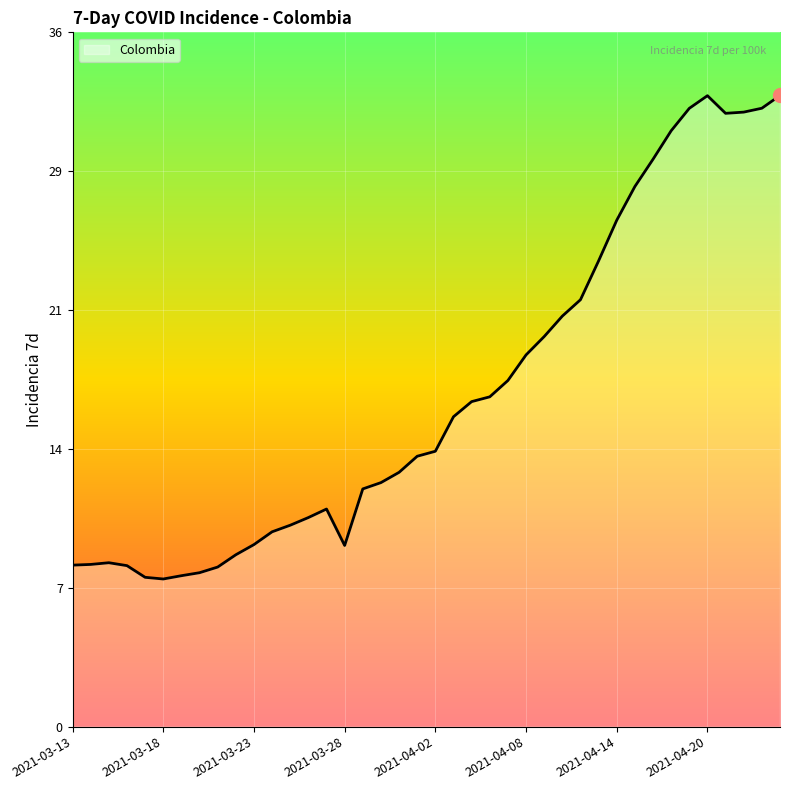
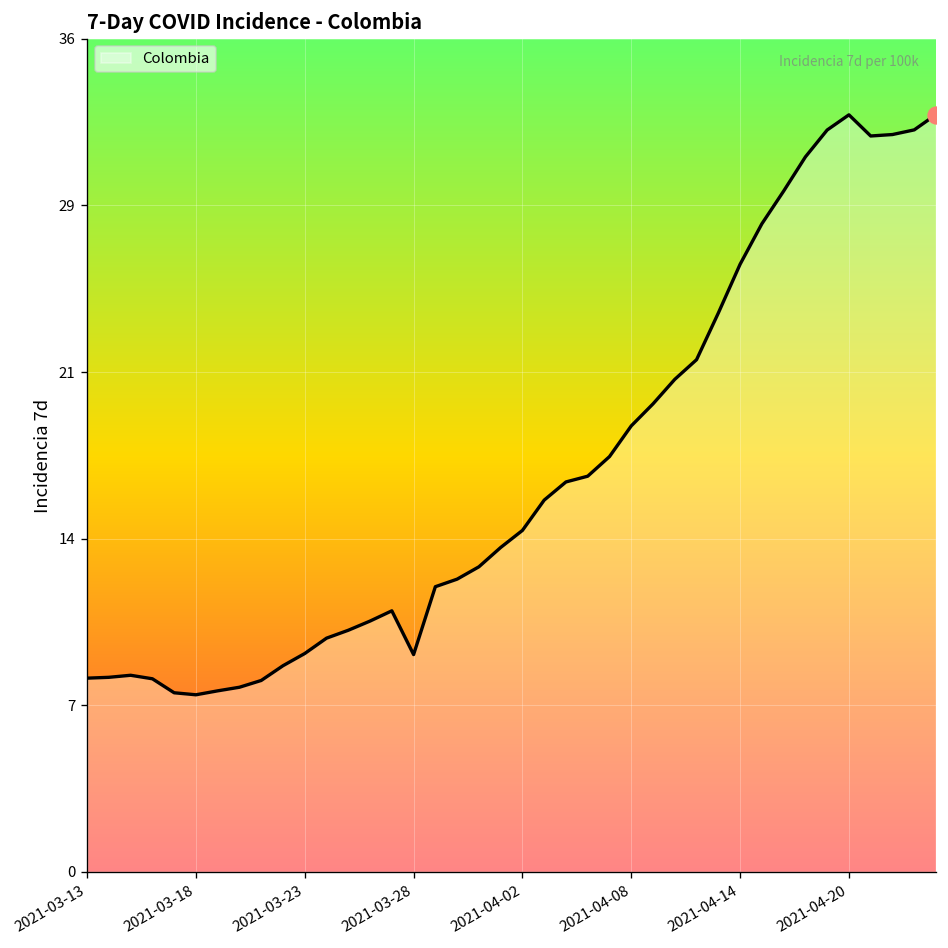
  {
    "Colombia": {
      "2021-03-13": 8.3,
      "2021-03-18": 7.6,
      "2021-03-23": 9.4,
      "2021-03-28": 9.3,
-     "2021-04-02": 14.2,
+     "2021-04-02": 14.7,
      "2021-04-08": 19.2,
      "2021-04-14": 26.1,
      "2021-04-20": 32.5
    }
  }
